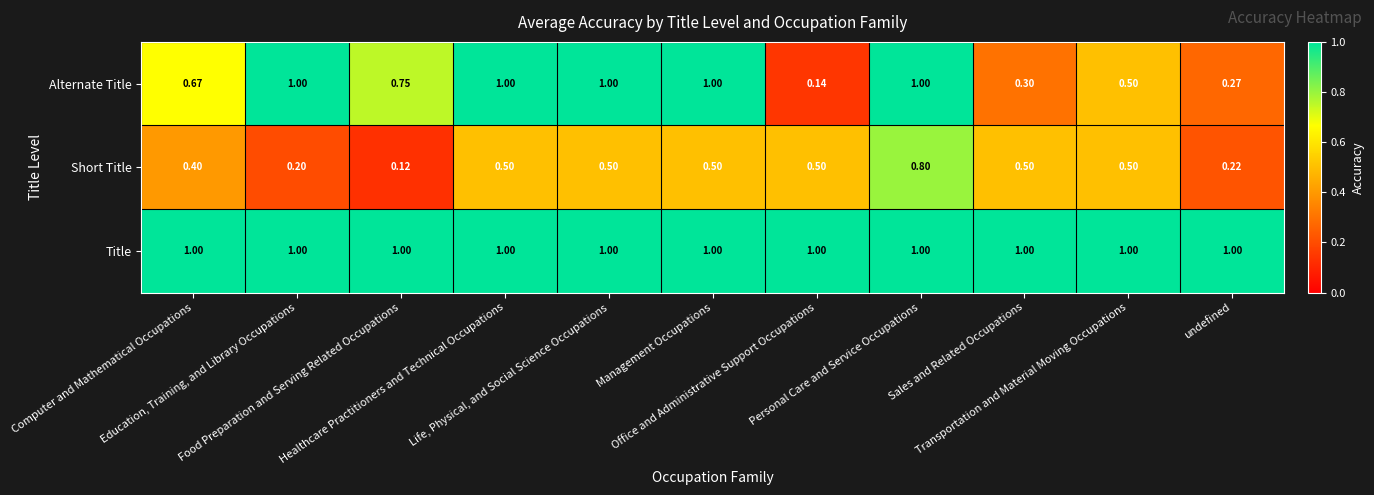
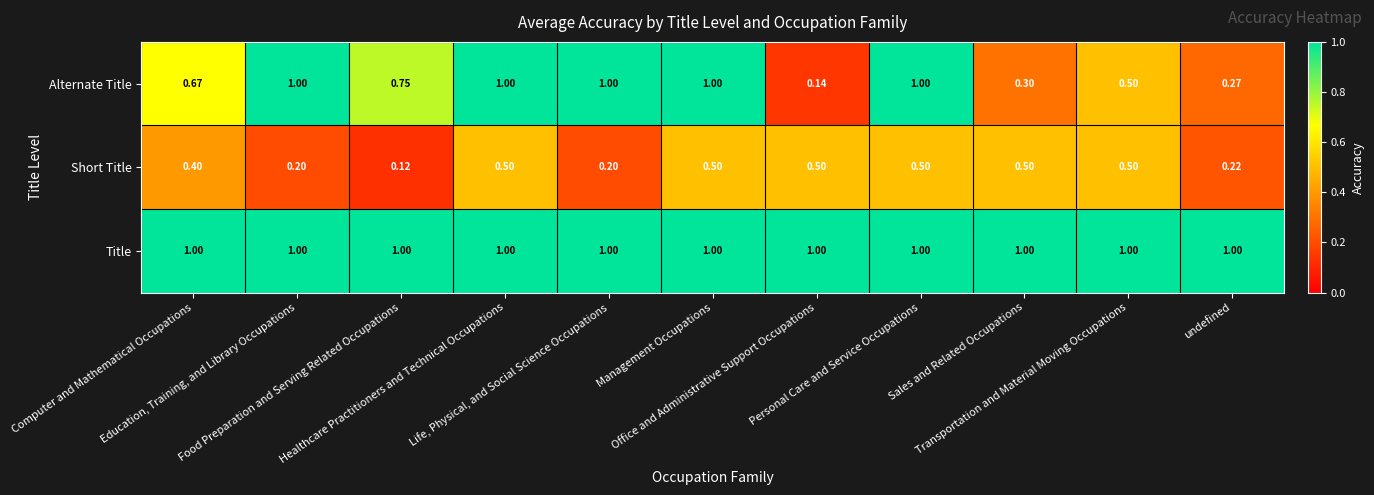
  {
    "Alternate Title": {
      "Computer and Mathematical Occupations": 0.67,
      "Education, Training, and Library Occupations": 1.00,
      "Food Preparation and Serving Related Occupations": 0.75,
      "Healthcare Practitioners and Technical Occupations": 1.00,
      "Life, Physical, and Social Science Occupations": 1.00,
      "Management Occupations": 1.00,
      "Office and Administrative Support Occupations": 0.14,
      "Personal Care and Service Occupations": 1.00,
      "Sales and Related Occupations": 0.30,
      "Transportation and Material Moving Occupations": 0.50,
      "undefined": 0.27
    },
    "Short Title": {
      "Computer and Mathematical Occupations": 0.40,
      "Education, Training, and Library Occupations": 0.20,
      "Food Preparation and Serving Related Occupations": 0.12,
      "Healthcare Practitioners and Technical Occupations": 0.50,
-     "Life, Physical, and Social Science Occupations": 0.50,
+     "Life, Physical, and Social Science Occupations": 0.20,
      "Management Occupations": 0.50,
      "Office and Administrative Support Occupations": 0.50,
-     "Personal Care and Service Occupations": 0.80,
+     "Personal Care and Service Occupations": 0.50,
      "Sales and Related Occupations": 0.50,
      "Transportation and Material Moving Occupations": 0.50,
      "undefined": 0.22
    },
    "Title": {
      "Computer and Mathematical Occupations": 1.00,
      "Education, Training, and Library Occupations": 1.00,
      "Food Preparation and Serving Related Occupations": 1.00,
      "Healthcare Practitioners and Technical Occupations": 1.00,
      "Life, Physical, and Social Science Occupations": 1.00,
      "Management Occupations": 1.00,
      "Office and Administrative Support Occupations": 1.00,
      "Personal Care and Service Occupations": 1.00,
      "Sales and Related Occupations": 1.00,
      "Transportation and Material Moving Occupations": 1.00,
      "undefined": 1.00
    }
  }
